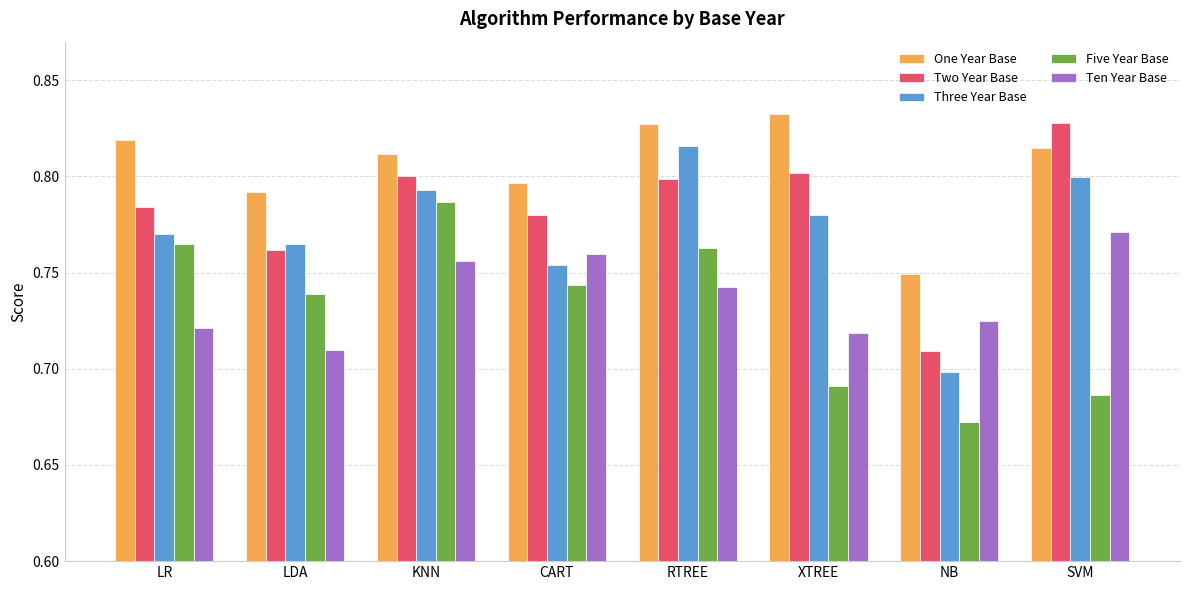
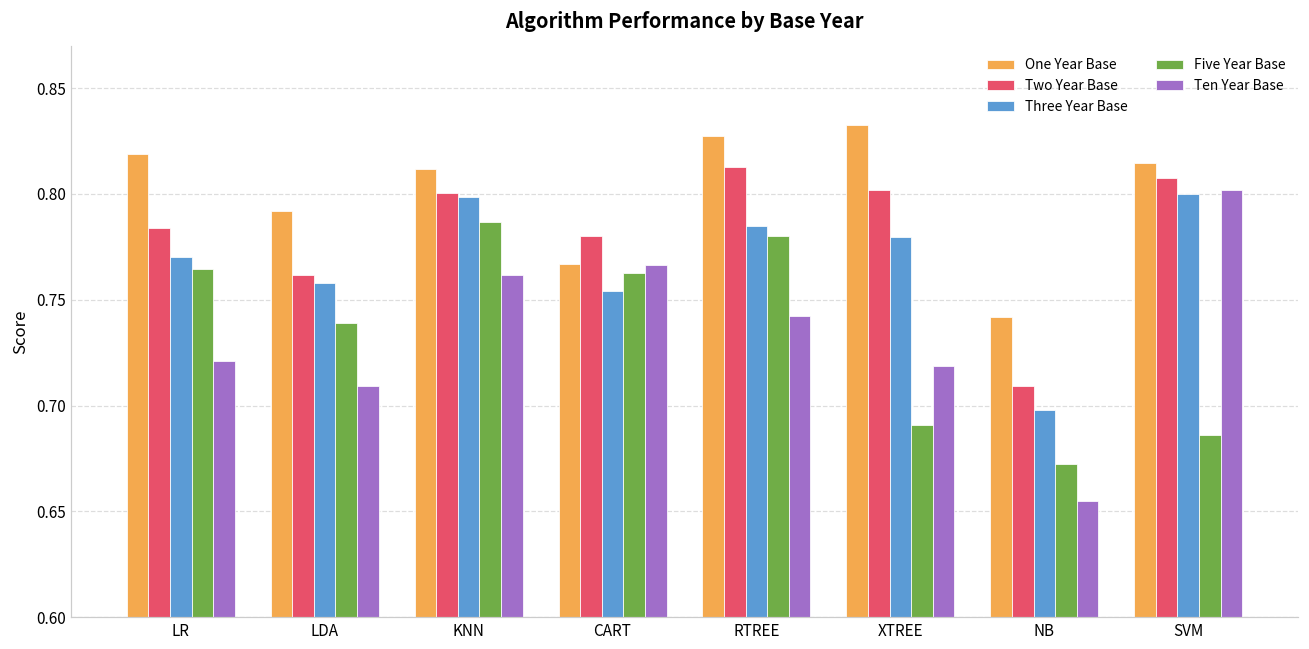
  {
    "One Year Base": {
      "LR": 0.819,
      "LDA": 0.792,
      "KNN": 0.812,
-     "CART": 0.797,
+     "CART": 0.767,
      "RTREE": 0.827,
      "XTREE": 0.833,
-     "NB": 0.749,
+     "NB": 0.742,
      "SVM": 0.815
    },
    "Two Year Base": {
      "LR": 0.784,
      "LDA": 0.762,
      "KNN": 0.800,
      "CART": 0.780,
-     "RTREE": 0.799,
+     "RTREE": 0.813,
      "XTREE": 0.802,
      "NB": 0.709,
-     "SVM": 0.828
+     "SVM": 0.808
    },
    "Three Year Base": {
      "LR": 0.770,
-     "LDA": 0.765,
-     "KNN": 0.793,
+     "LDA": 0.758,
+     "KNN": 0.798,
      "CART": 0.754,
-     "RTREE": 0.816,
+     "RTREE": 0.785,
      "XTREE": 0.780,
      "NB": 0.698,
      "SVM": 0.800
    },
    "Five Year Base": {
      "LR": 0.765,
      "LDA": 0.739,
      "KNN": 0.787,
-     "CART": 0.743,
-     "RTREE": 0.763,
+     "CART": 0.763,
+     "RTREE": 0.780,
      "XTREE": 0.691,
      "NB": 0.672,
      "SVM": 0.686
    },
    "Ten Year Base": {
      "LR": 0.721,
      "LDA": 0.710,
-     "KNN": 0.756,
-     "CART": 0.760,
+     "KNN": 0.762,
+     "CART": 0.766,
      "RTREE": 0.742,
      "XTREE": 0.719,
-     "NB": 0.725,
-     "SVM": 0.771
+     "NB": 0.655,
+     "SVM": 0.802
    }
  }
